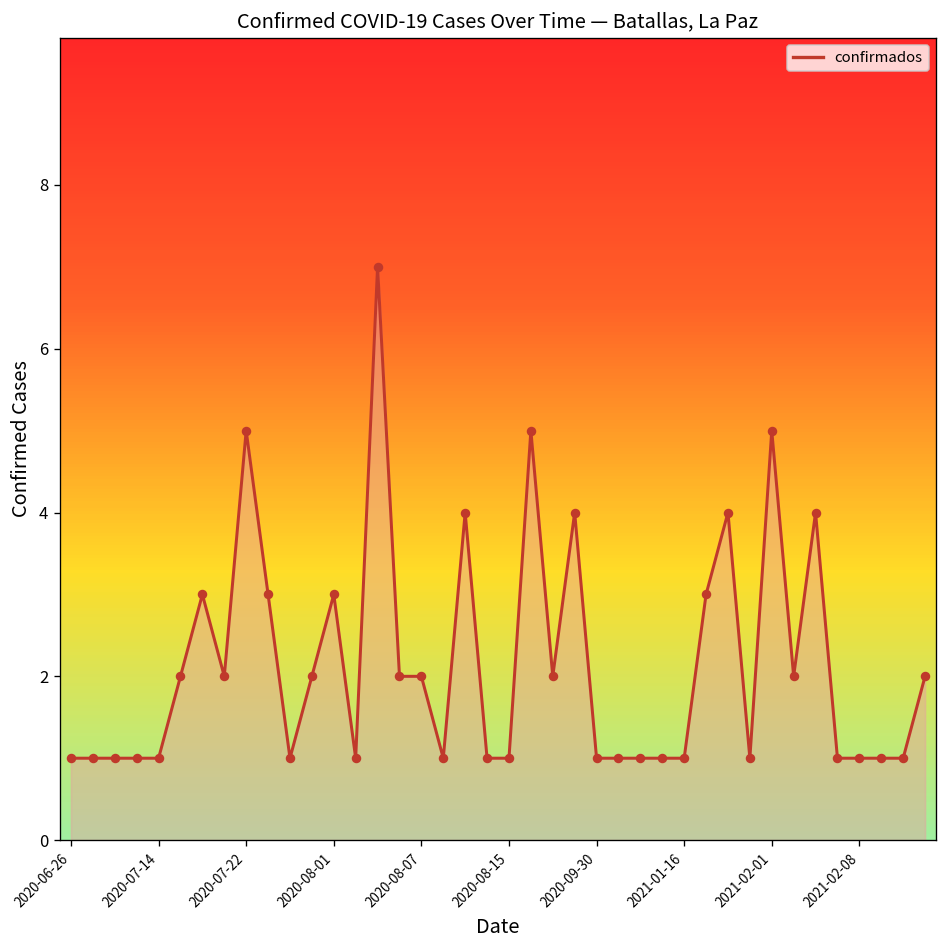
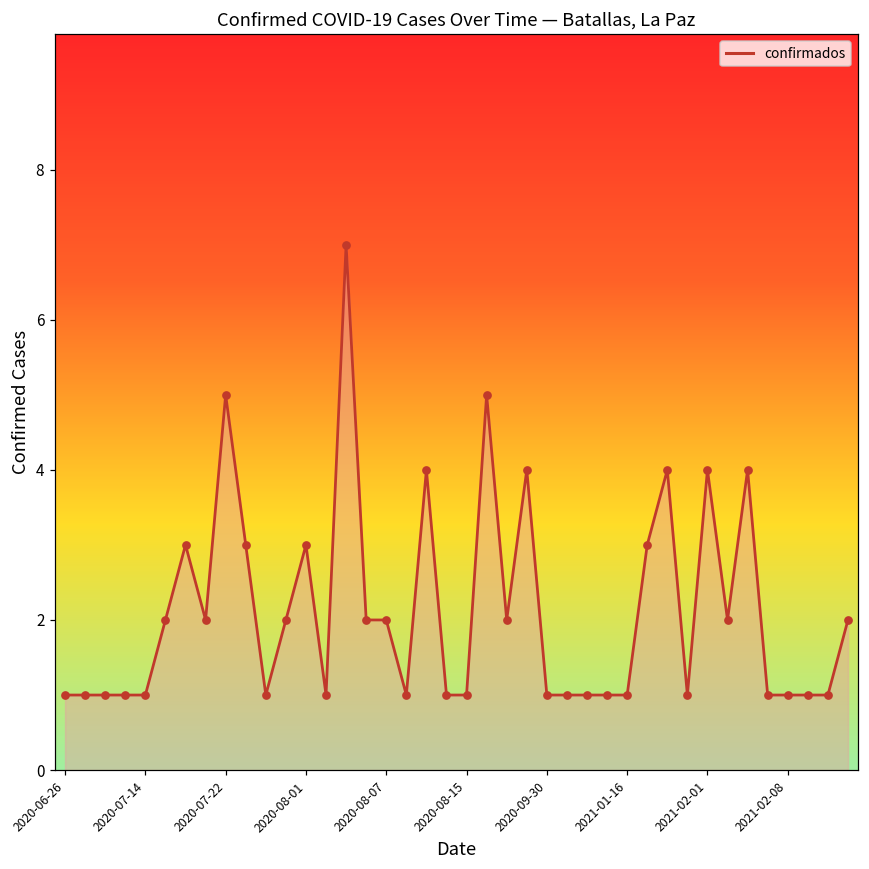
  {
    "2020-06-26": 1,
    "2020-07-14": 1,
    "2020-07-22": 5,
    "2020-08-01": 3,
    "2020-08-07": 2,
    "2020-08-15": 1,
    "2020-09-30": 1,
    "2021-01-16": 1,
-   "2021-02-01": 5,
+   "2021-02-01": 4,
    "2021-02-08": 1
  }
